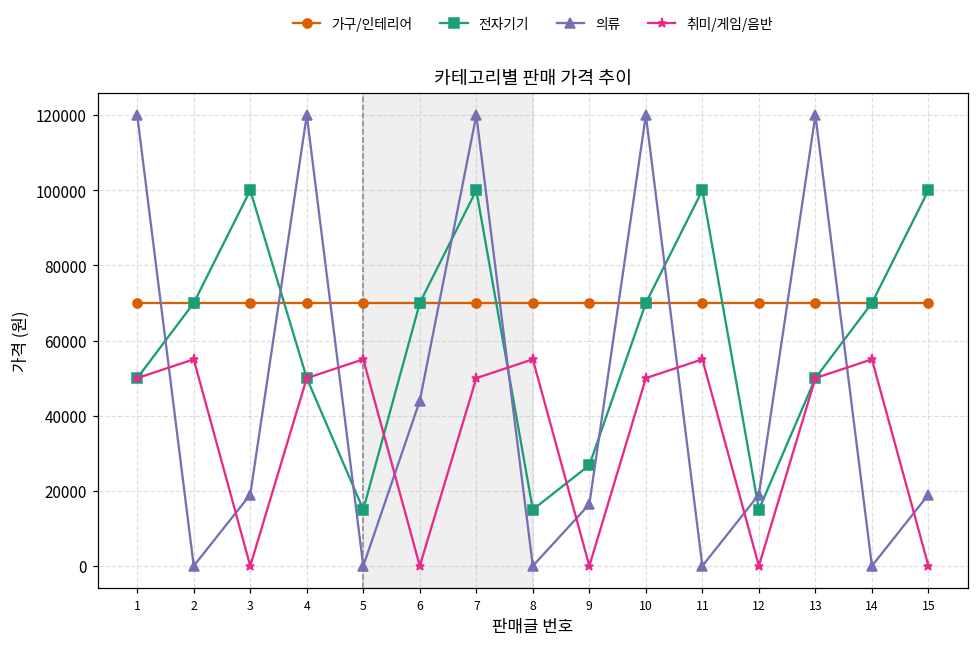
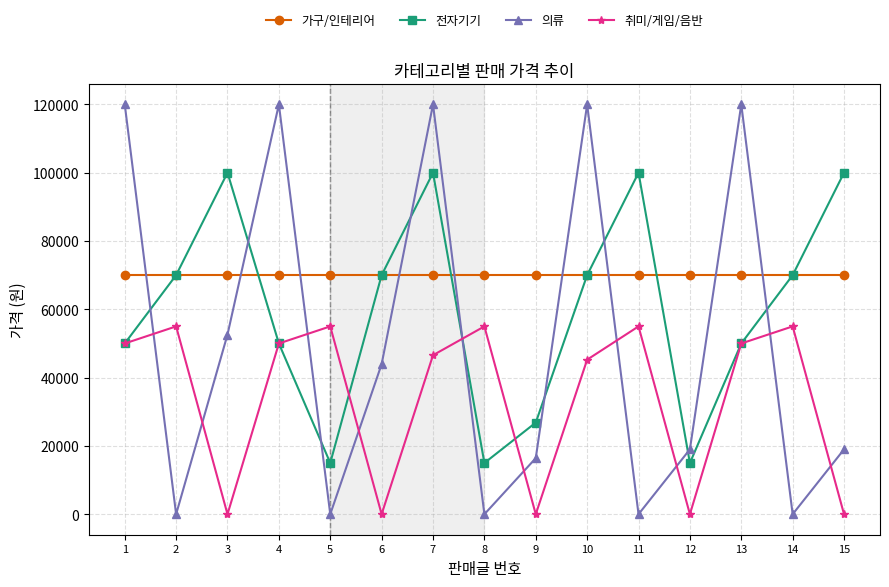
  {
    "가구/인테리어": {
      "1": 70000,
      "3": 70000,
      "4": 70000,
      "5": 70000,
      "7": 70000,
      "8": 70000,
      "9": 70000,
      "11": 70000,
      "12": 70000,
      "13": 70000,
      "15": 70000
    },
    "전자기기": {
      "3": 100000,
      "5": 15000,
      "7": 100000,
      "8": 15000,
      "9": 27000,
      "11": 100000,
      "12": 15000,
      "15": 100000
    },
    "의류": {
      "1": 120000,
      "2": 0,
-     "3": 19000,
+     "3": 53000,
      "4": 120000,
      "5": 0,
      "6": 44000,
      "7": 120000,
      "8": 0,
      "9": 16000,
      "10": 120000,
      "11": 0,
      "12": 19000,
      "13": 120000,
      "14": 0,
      "15": 19000
    },
    "취미/게임/음반": {
      "2": 55000,
      "3": 0,
      "5": 55000,
      "6": 0,
-     "7": 50000,
+     "7": 47000,
      "8": 55000,
      "9": 0,
-     "10": 50000,
+     "10": 45000,
      "11": 55000,
      "12": 0,
      "14": 55000,
      "15": 0
    }
  }
